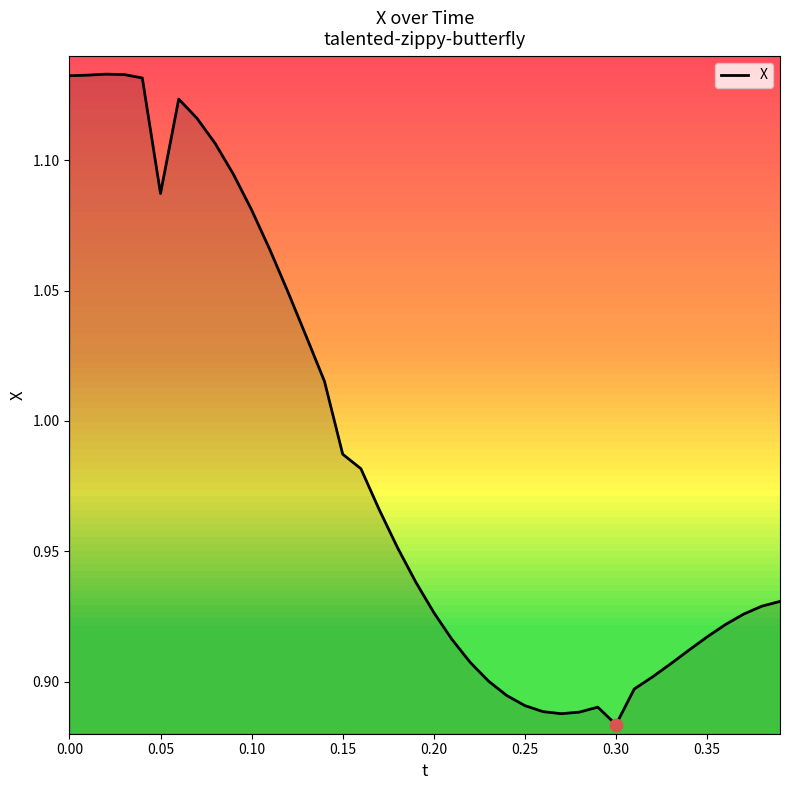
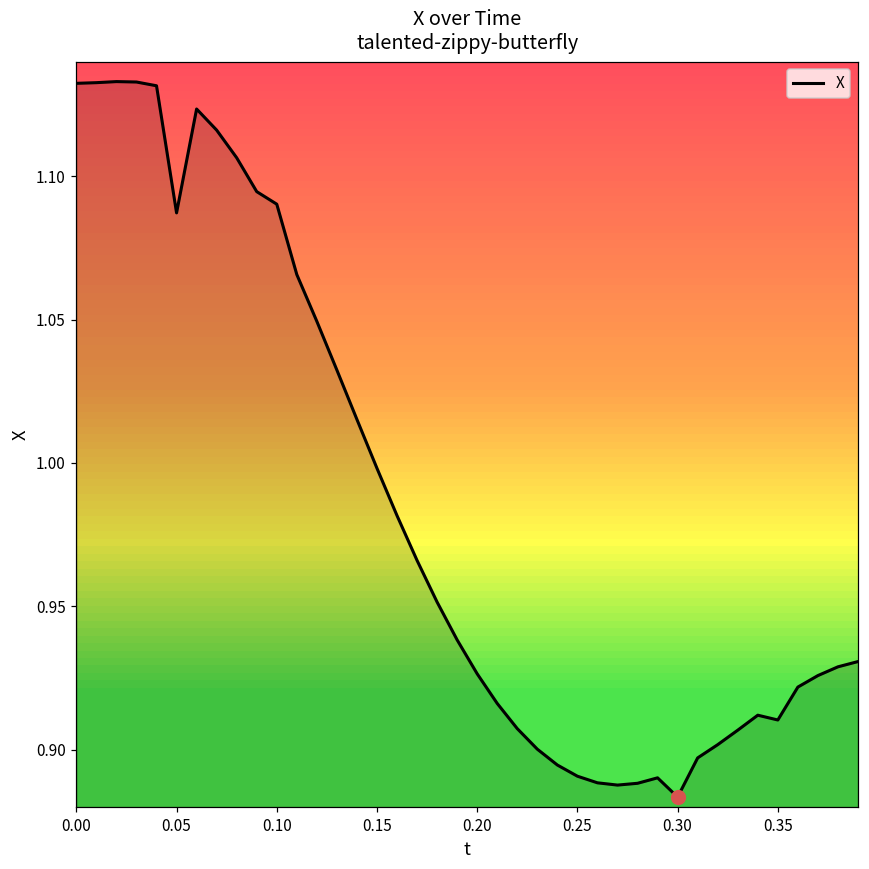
  {
    "X": {
      "0.05": 1.087,
-     "0.10": 1.081,
-     "0.15": 0.987,
+     "0.10": 1.090,
+     "0.15": 0.998,
      "0.20": 0.926,
      "0.25": 0.891,
-     "0.35": 0.917
+     "0.35": 0.910
    }
  }
